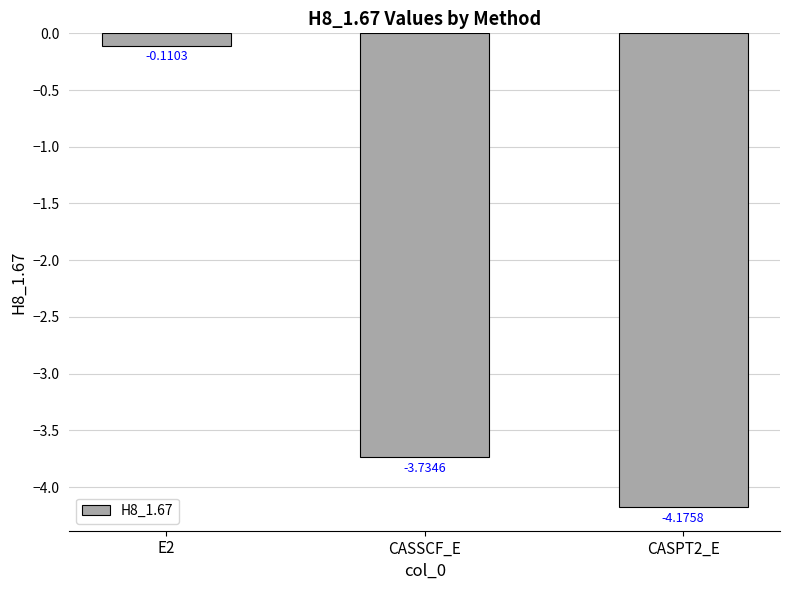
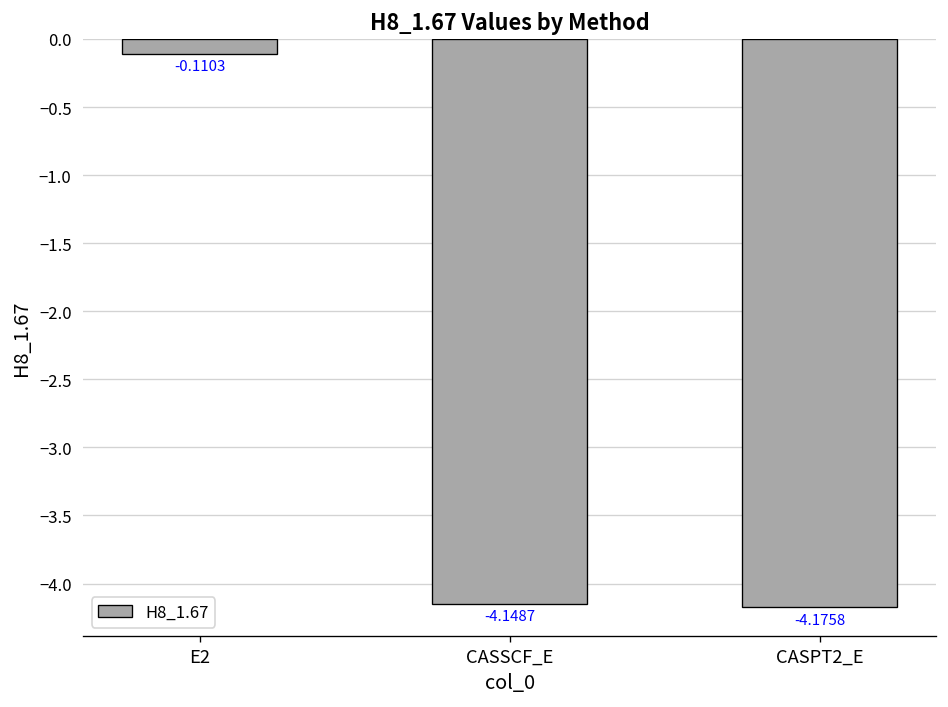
  {
    "E2": -0.1103,
-   "CASSCF_E": -3.7346,
+   "CASSCF_E": -4.1487,
    "CASPT2_E": -4.1758
  }
